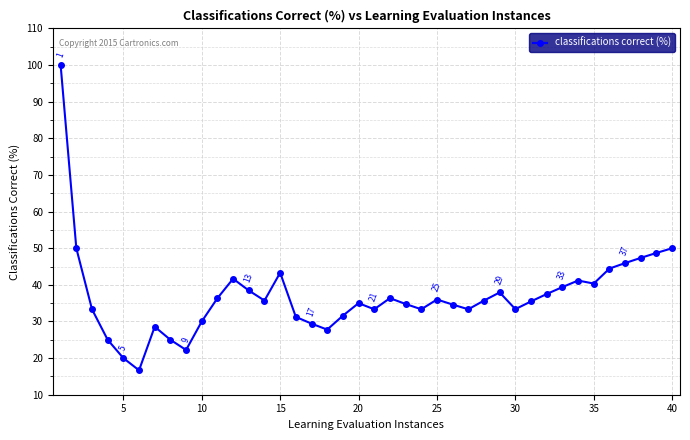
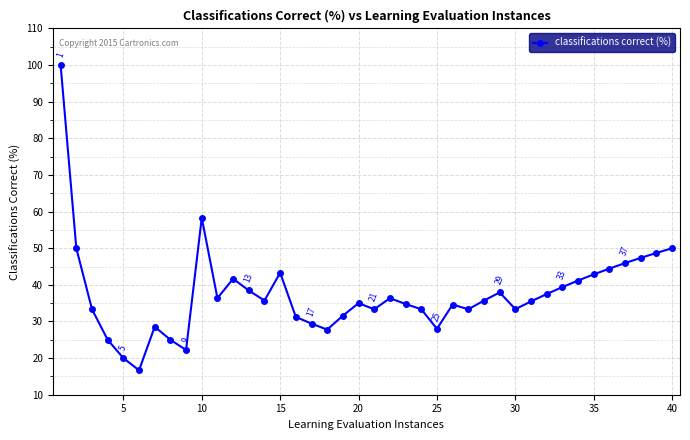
  {
-   "10": 30,
+   "10": 58,
    "15": 43,
    "20": 35,
-   "25": 36,
+   "25": 28,
    "30": 33,
-   "35": 40,
+   "35": 43,
    "40": 50
  }
